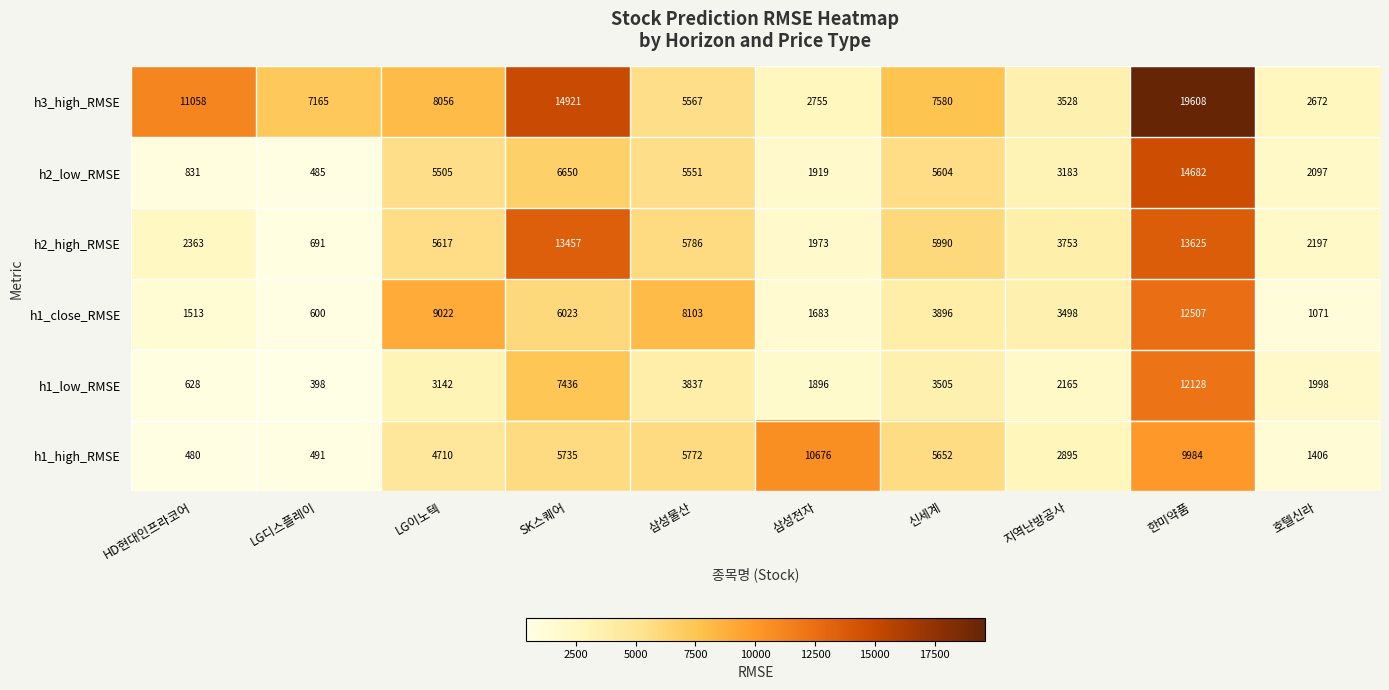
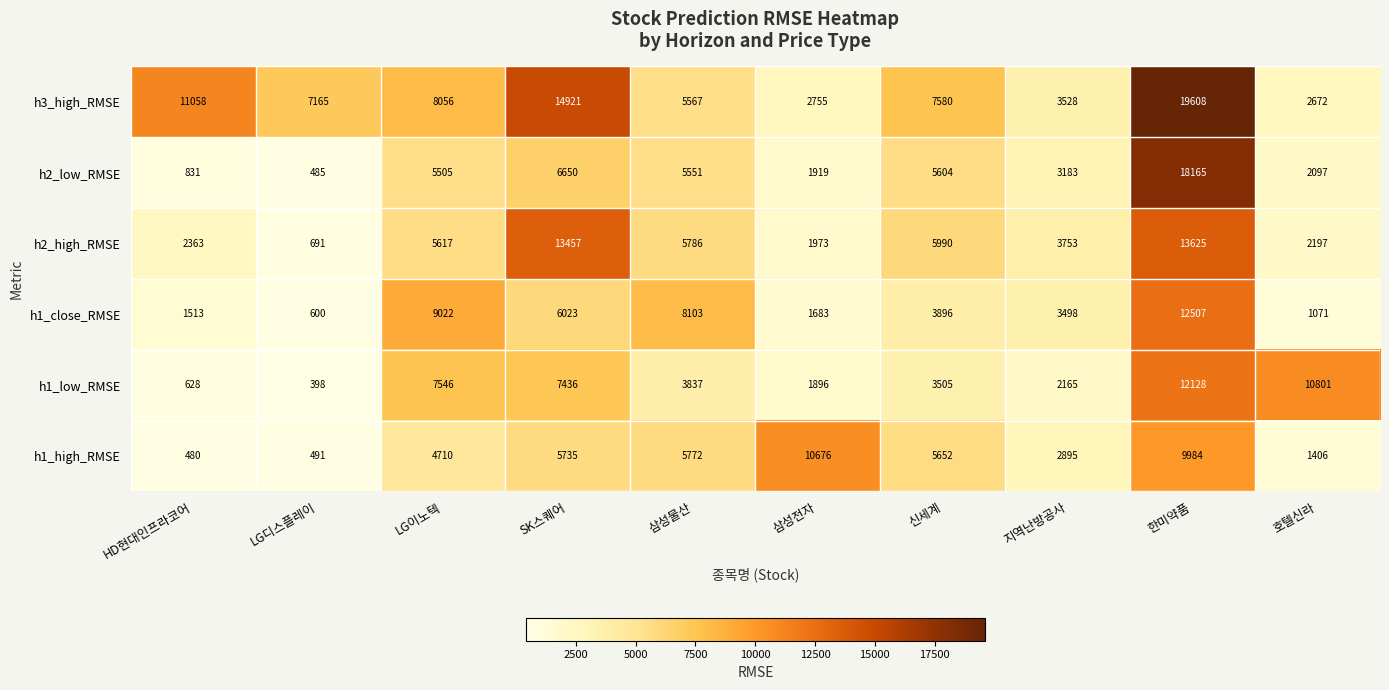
  {
    "h3_high_RMSE": {
      "HD현대인프라코어": 11058,
      "LG디스플레이": 7165,
      "LG이노텍": 8056,
      "SK스퀘어": 14921,
      "삼성물산": 5567,
      "삼성전자": 2755,
      "신세계": 7580,
      "지역난방공사": 3528,
      "한미약품": 19608,
      "호텔신라": 2672
    },
    "h2_low_RMSE": {
      "HD현대인프라코어": 831,
      "LG디스플레이": 485,
      "LG이노텍": 5505,
      "SK스퀘어": 6650,
      "삼성물산": 5551,
      "삼성전자": 1919,
      "신세계": 5604,
      "지역난방공사": 3183,
-     "한미약품": 14682,
+     "한미약품": 18165,
      "호텔신라": 2097
    },
    "h2_high_RMSE": {
      "HD현대인프라코어": 2363,
      "LG디스플레이": 691,
      "LG이노텍": 5617,
      "SK스퀘어": 13457,
      "삼성물산": 5786,
      "삼성전자": 1973,
      "신세계": 5990,
      "지역난방공사": 3753,
      "한미약품": 13625,
      "호텔신라": 2197
    },
    "h1_close_RMSE": {
      "HD현대인프라코어": 1513,
      "LG디스플레이": 600,
      "LG이노텍": 9022,
      "SK스퀘어": 6023,
      "삼성물산": 8103,
      "삼성전자": 1683,
      "신세계": 3896,
      "지역난방공사": 3498,
      "한미약품": 12507,
      "호텔신라": 1071
    },
    "h1_low_RMSE": {
      "HD현대인프라코어": 628,
      "LG디스플레이": 398,
-     "LG이노텍": 3142,
+     "LG이노텍": 7546,
      "SK스퀘어": 7436,
      "삼성물산": 3837,
      "삼성전자": 1896,
      "신세계": 3505,
      "지역난방공사": 2165,
      "한미약품": 12128,
-     "호텔신라": 1998
+     "호텔신라": 10801
    },
    "h1_high_RMSE": {
      "HD현대인프라코어": 480,
      "LG디스플레이": 491,
      "LG이노텍": 4710,
      "SK스퀘어": 5735,
      "삼성물산": 5772,
      "삼성전자": 10676,
      "신세계": 5652,
      "지역난방공사": 2895,
      "한미약품": 9984,
      "호텔신라": 1406
    }
  }
